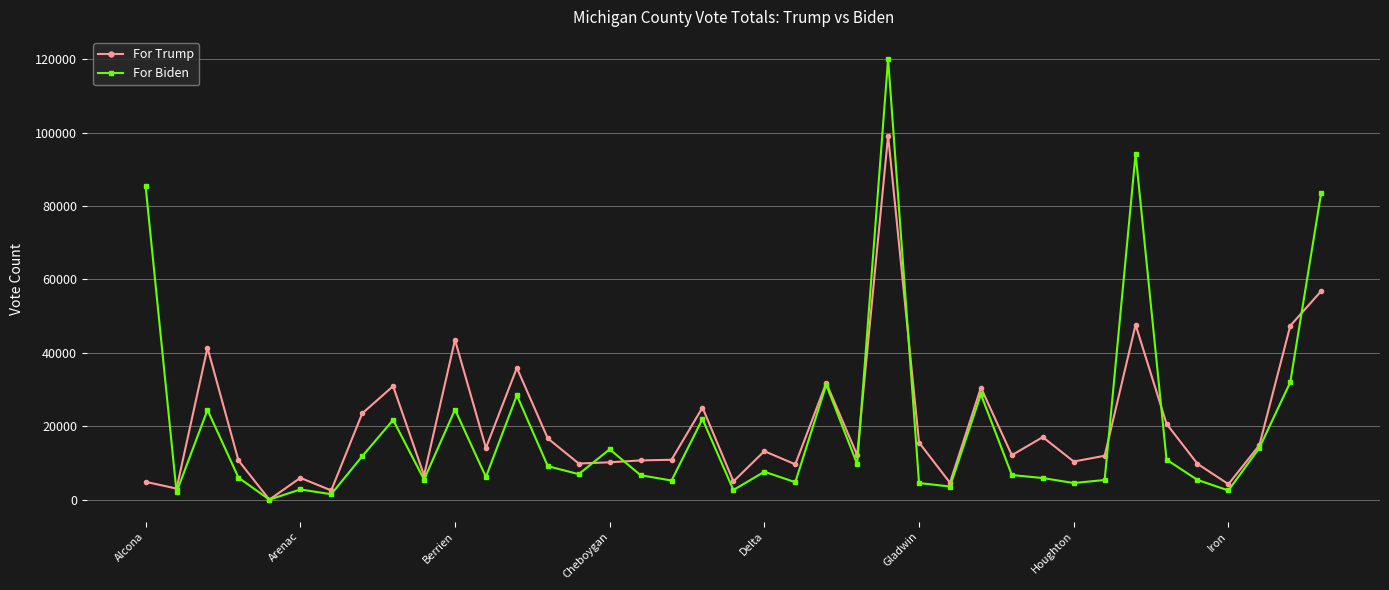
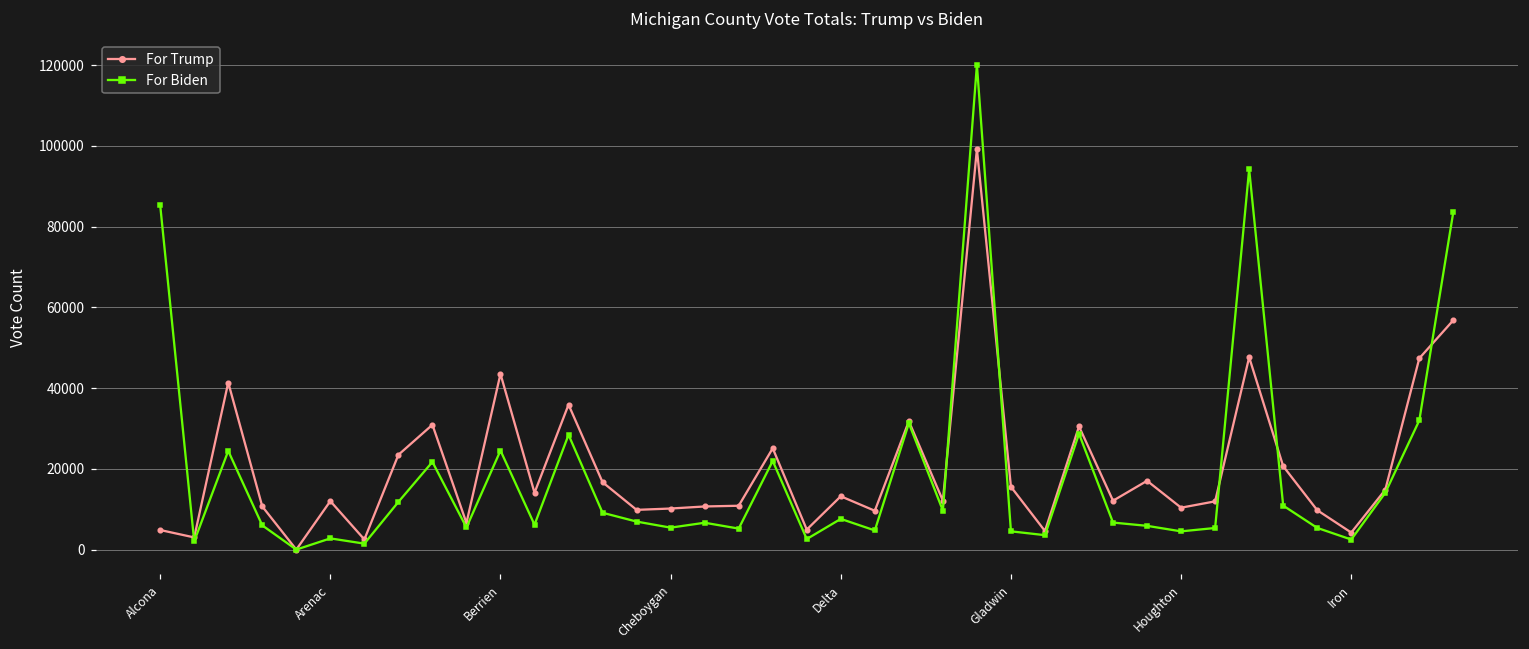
  {
    "For Trump": {
      "Alcona": 5000,
-     "Arenac": 6000,
+     "Arenac": 12000,
      "Berrien": 44000,
      "Cheboygan": 10000,
      "Delta": 13000,
      "Gladwin": 16000,
      "Houghton": 10000,
      "Iron": 4000
    },
    "For Biden": {
      "Alcona": 85000,
      "Arenac": 3000,
      "Berrien": 25000,
-     "Cheboygan": 14000,
+     "Cheboygan": 5000,
      "Delta": 8000,
      "Gladwin": 5000,
      "Houghton": 5000,
      "Iron": 2000
    }
  }
